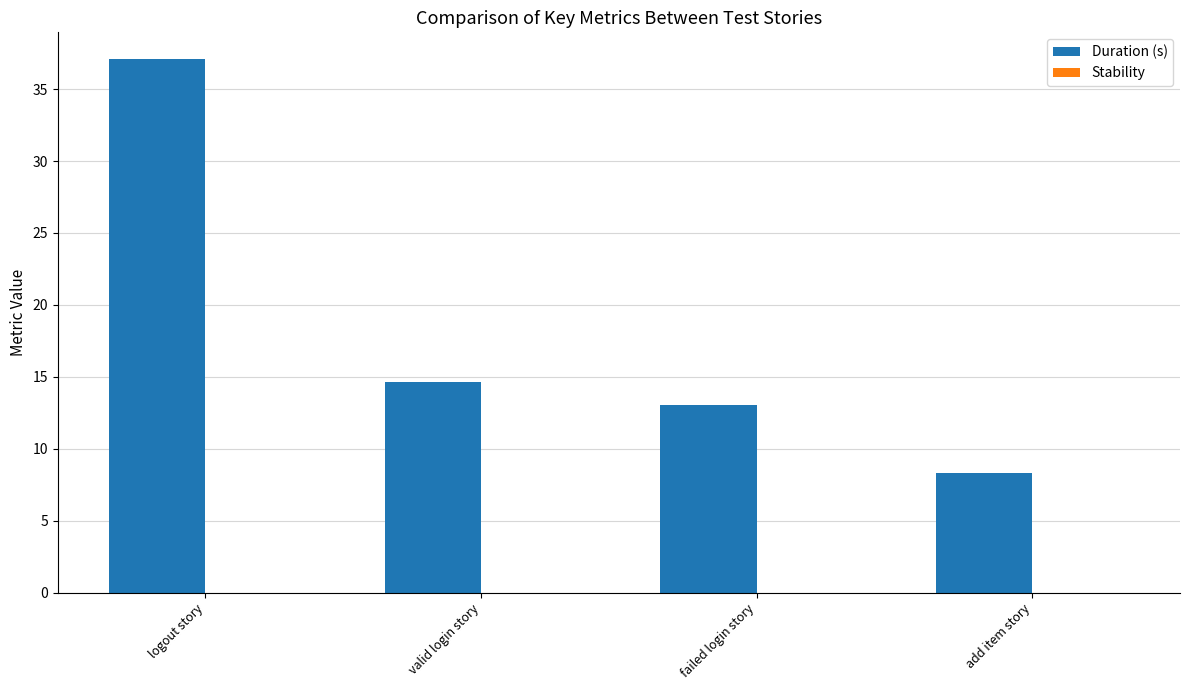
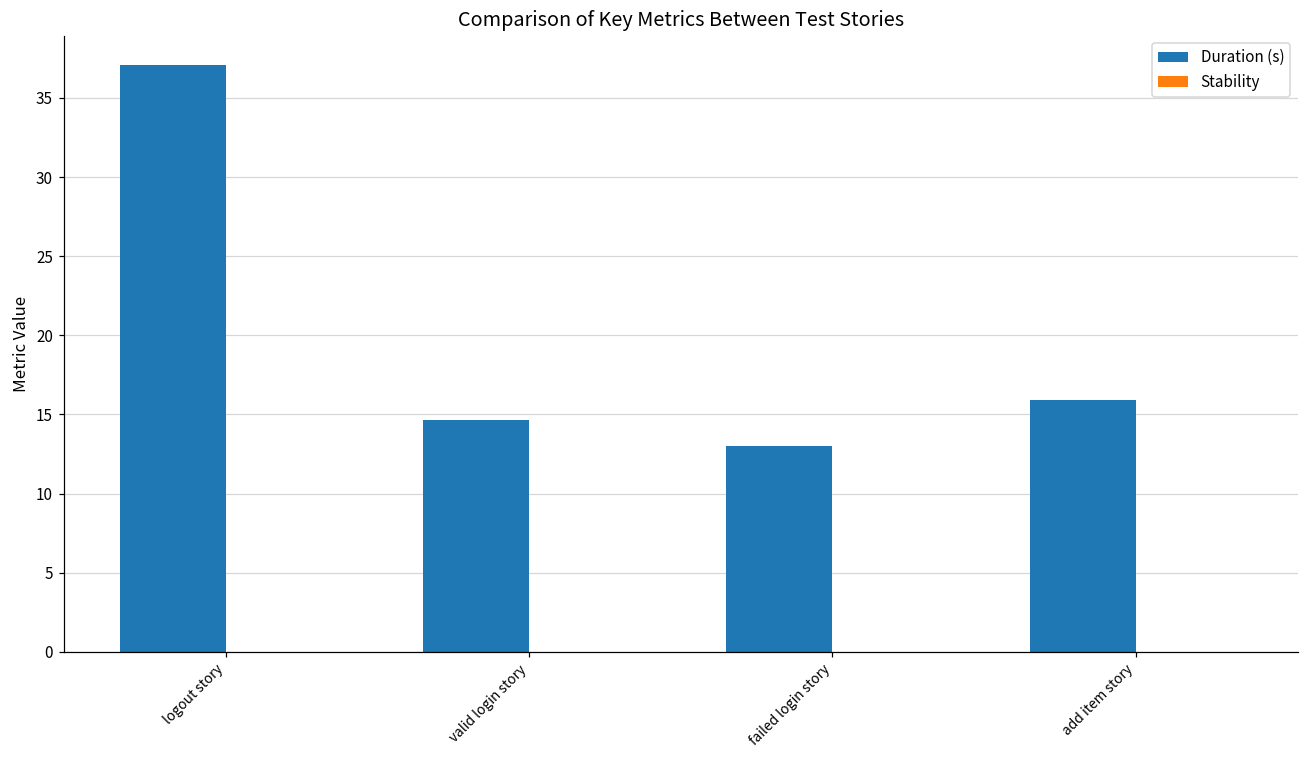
  {
    "Duration (s)": {
      "logout story": 37.1,
      "valid login story": 14.7,
      "failed login story": 13.0,
-     "add item story": 8.3
+     "add item story": 15.9
    },
    "Stability": {
      "logout story": 0.0,
      "valid login story": 0.0,
      "failed login story": 0.0,
      "add item story": 0.0
    }
  }
